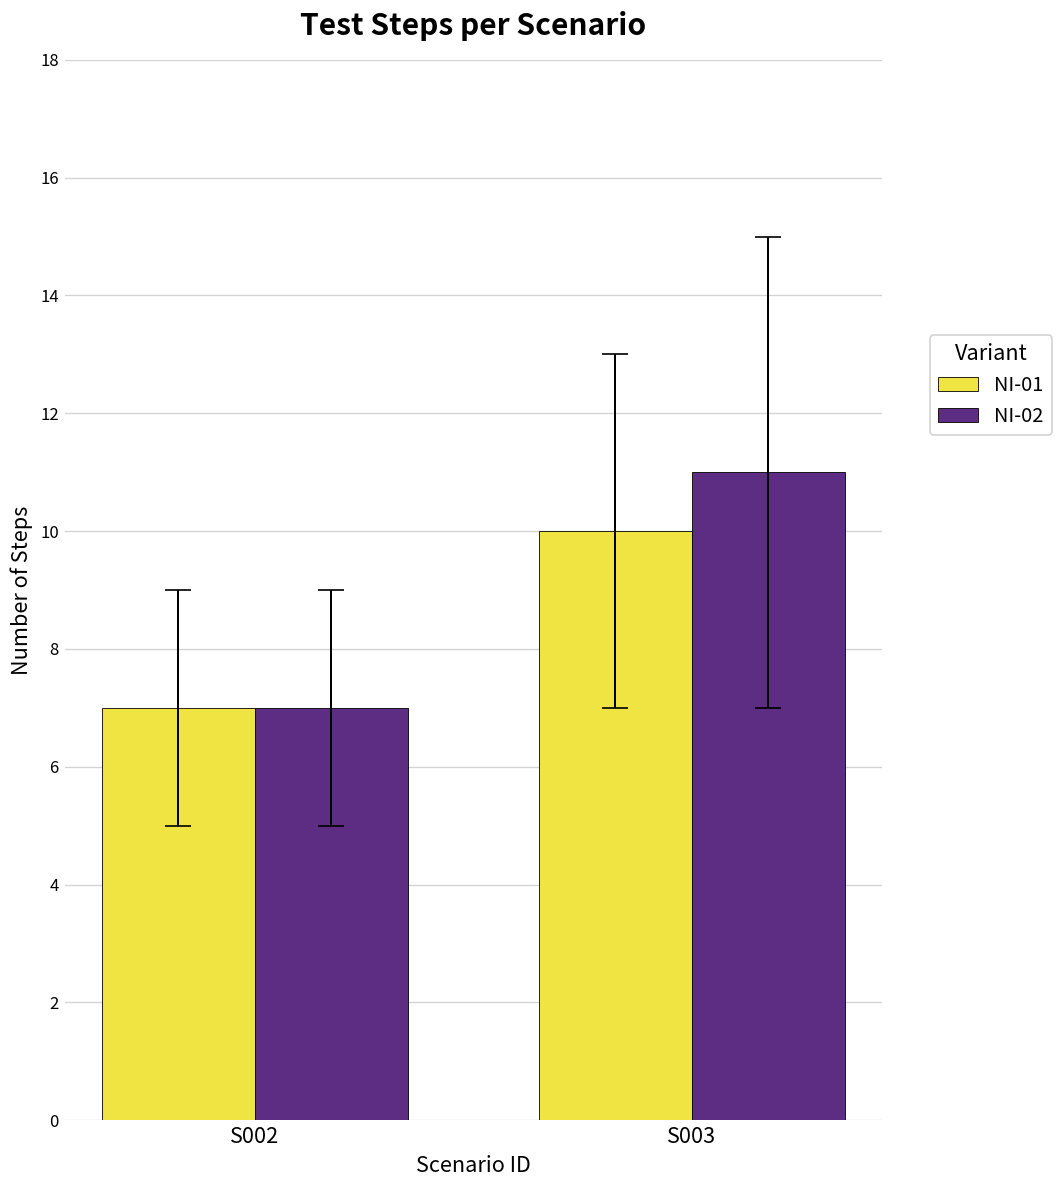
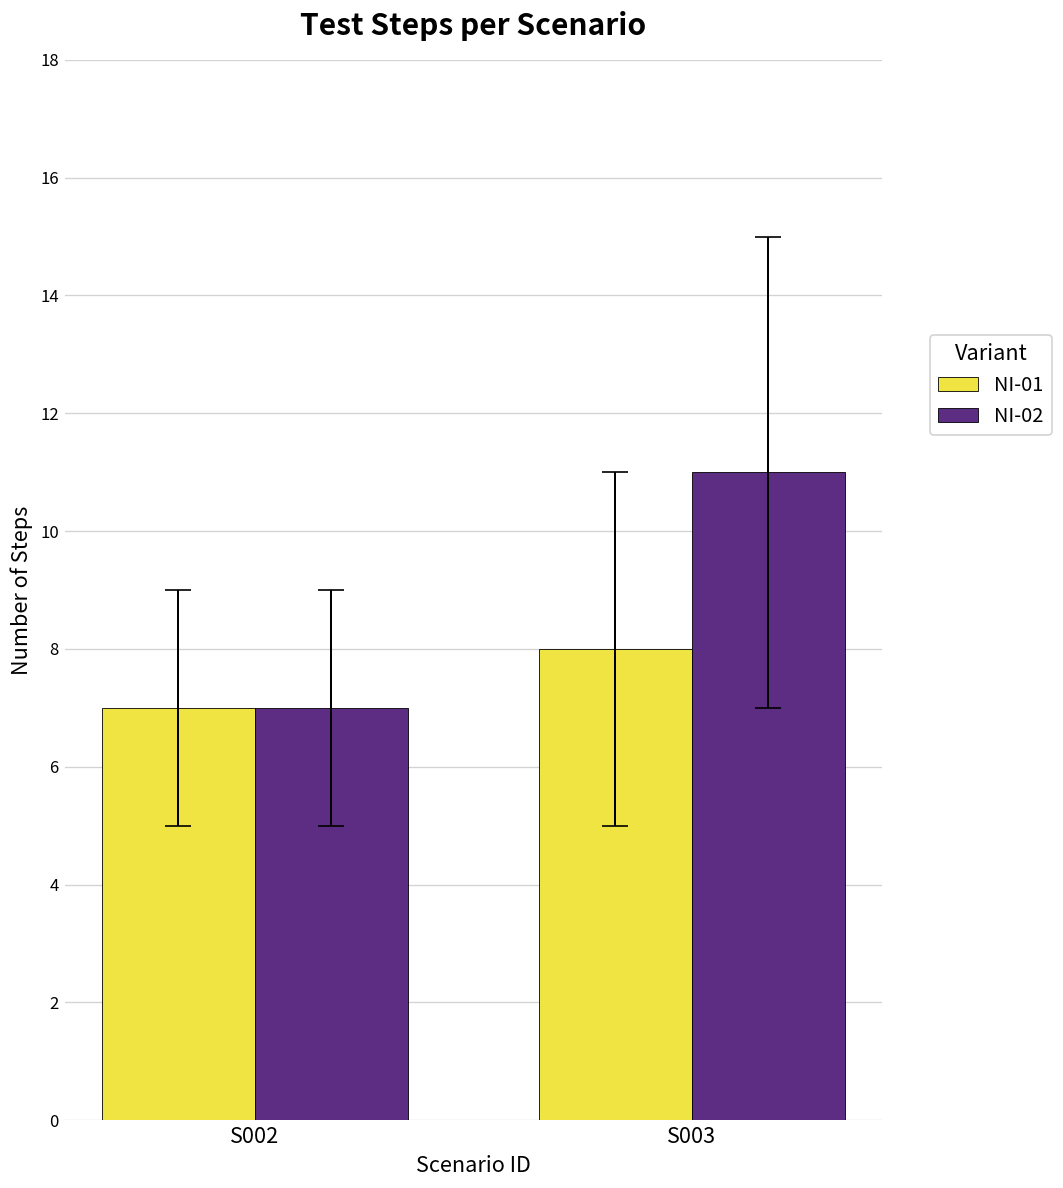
  {
    "NI-01": {
      "S002": 7,
-     "S003": 10
+     "S003": 8
    },
    "NI-02": {
      "S002": 7,
      "S003": 11
    }
  }
